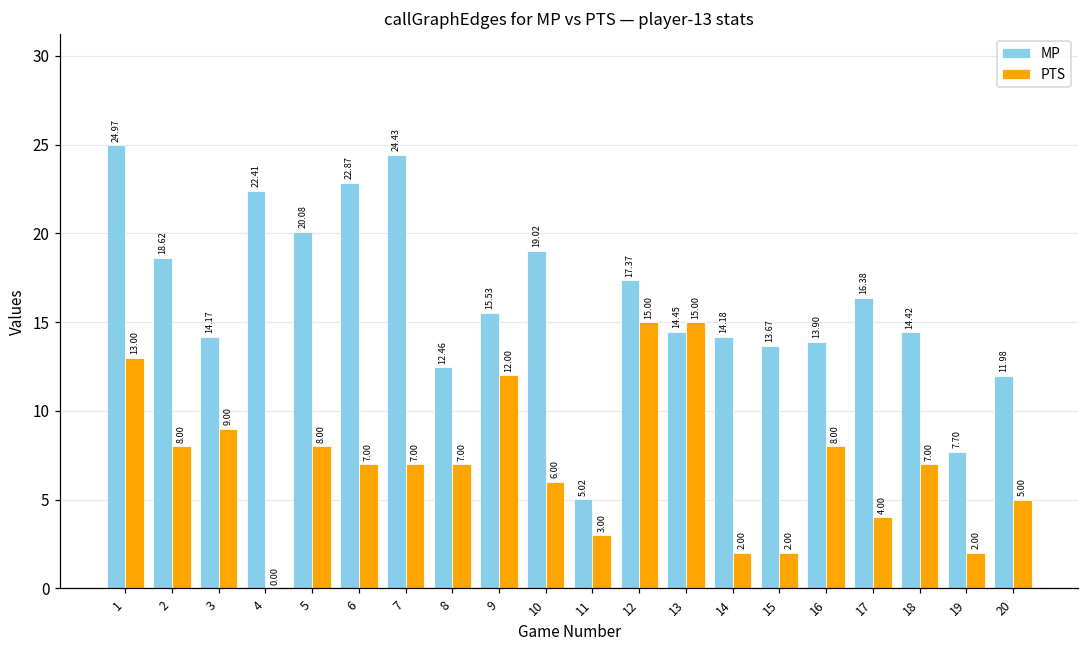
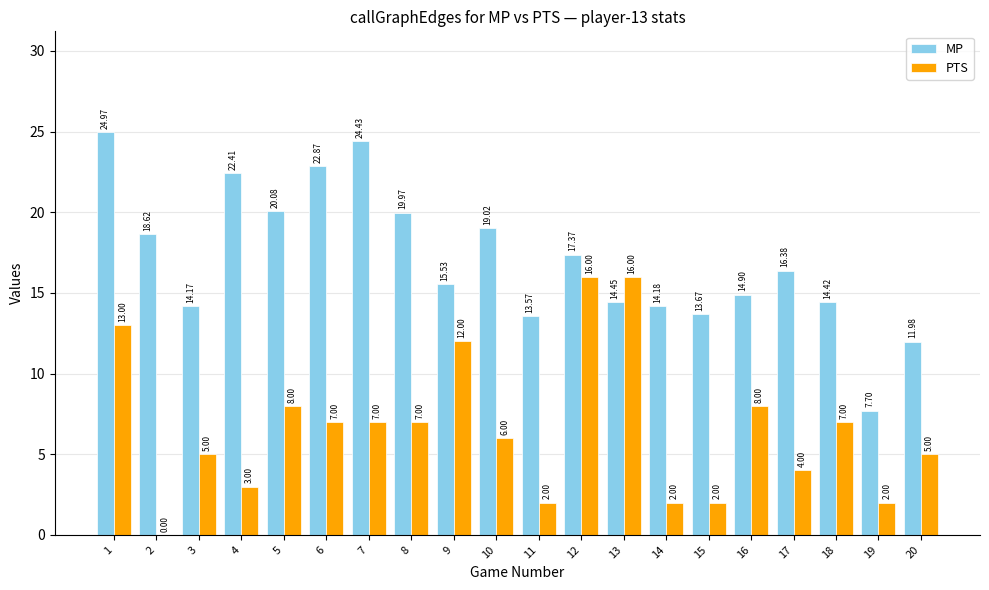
  {
    "MP": {
      "1": 24.97,
      "2": 18.62,
      "3": 14.17,
      "4": 22.41,
      "5": 20.08,
      "6": 22.87,
      "7": 24.43,
-     "8": 12.46,
+     "8": 19.97,
      "9": 15.53,
      "10": 19.02,
-     "11": 5.02,
+     "11": 13.57,
      "12": 17.37,
      "13": 14.45,
      "14": 14.18,
      "15": 13.67,
-     "16": 13.90,
+     "16": 14.90,
      "17": 16.38,
      "18": 14.42,
      "19": 7.70,
      "20": 11.98
    },
    "PTS": {
      "1": 13.00,
-     "2": 8.00,
-     "3": 9.00,
-     "4": 0.00,
+     "2": 0.00,
+     "3": 5.00,
+     "4": 3.00,
      "5": 8.00,
      "6": 7.00,
      "7": 7.00,
      "8": 7.00,
      "9": 12.00,
      "10": 6.00,
-     "11": 3.00,
-     "12": 15.00,
-     "13": 15.00,
+     "11": 2.00,
+     "12": 16.00,
+     "13": 16.00,
      "14": 2.00,
      "15": 2.00,
      "16": 8.00,
      "17": 4.00,
      "18": 7.00,
      "19": 2.00,
      "20": 5.00
    }
  }
